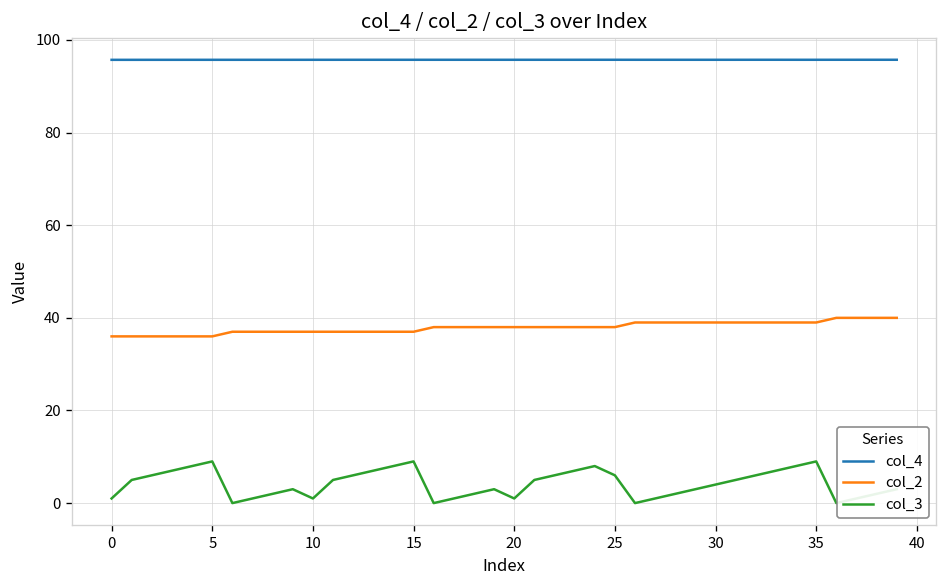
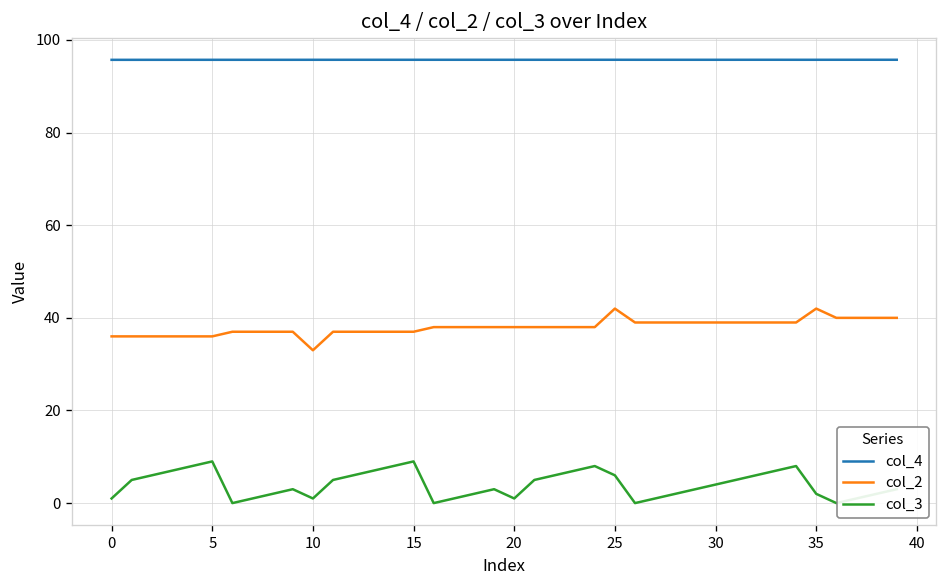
  {
    "col_4": {
      "0": 96,
      "5": 96,
      "10": 96,
      "15": 96,
      "20": 96,
      "25": 96,
      "30": 96,
      "35": 96
    },
    "col_2": {
      "0": 36,
      "5": 36,
-     "10": 37,
+     "10": 33,
      "15": 37,
      "20": 38,
-     "25": 38,
+     "25": 42,
      "30": 39,
-     "35": 39
+     "35": 42
    },
    "col_3": {
      "0": 1,
      "5": 9,
      "10": 1,
      "15": 9,
      "20": 1,
      "25": 6,
      "30": 4,
-     "35": 9
+     "35": 2
    }
  }
